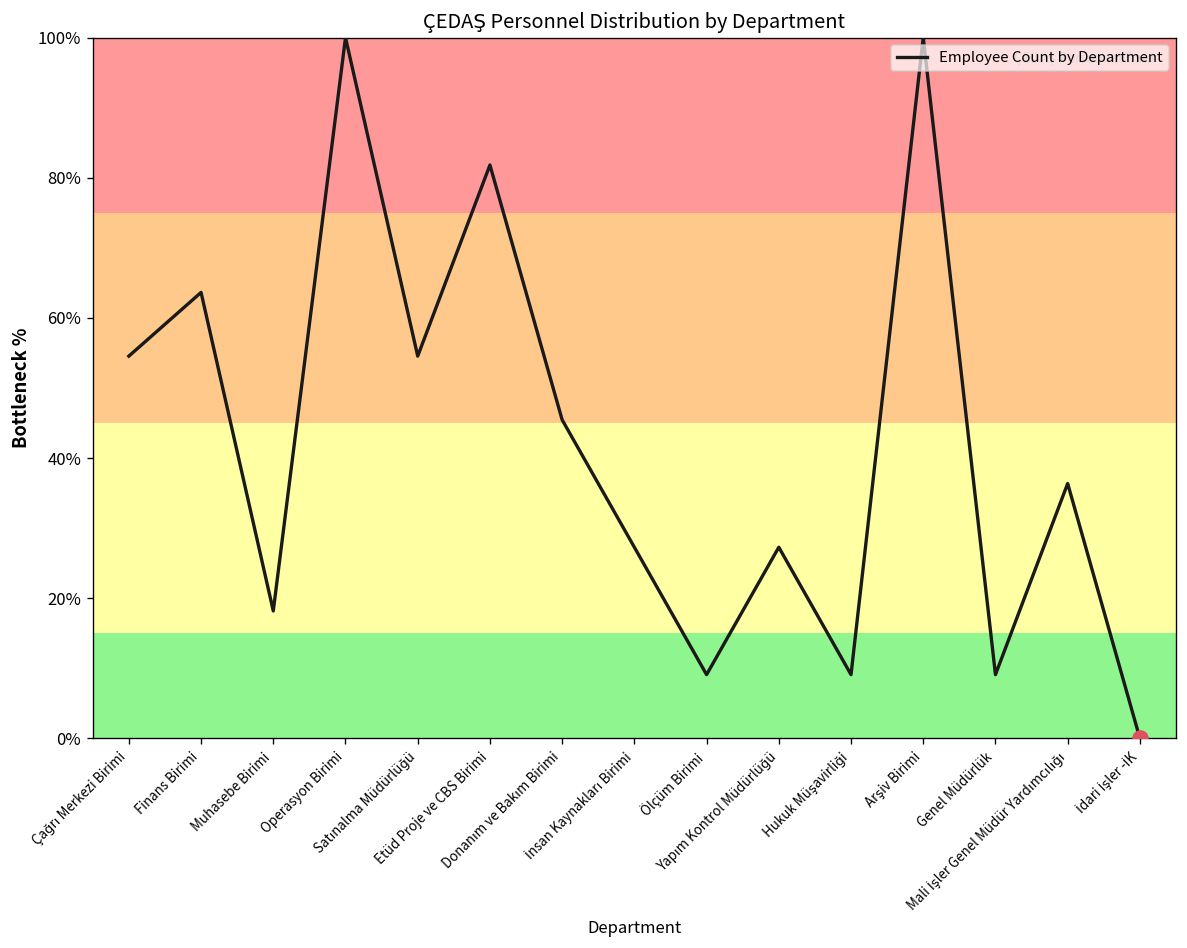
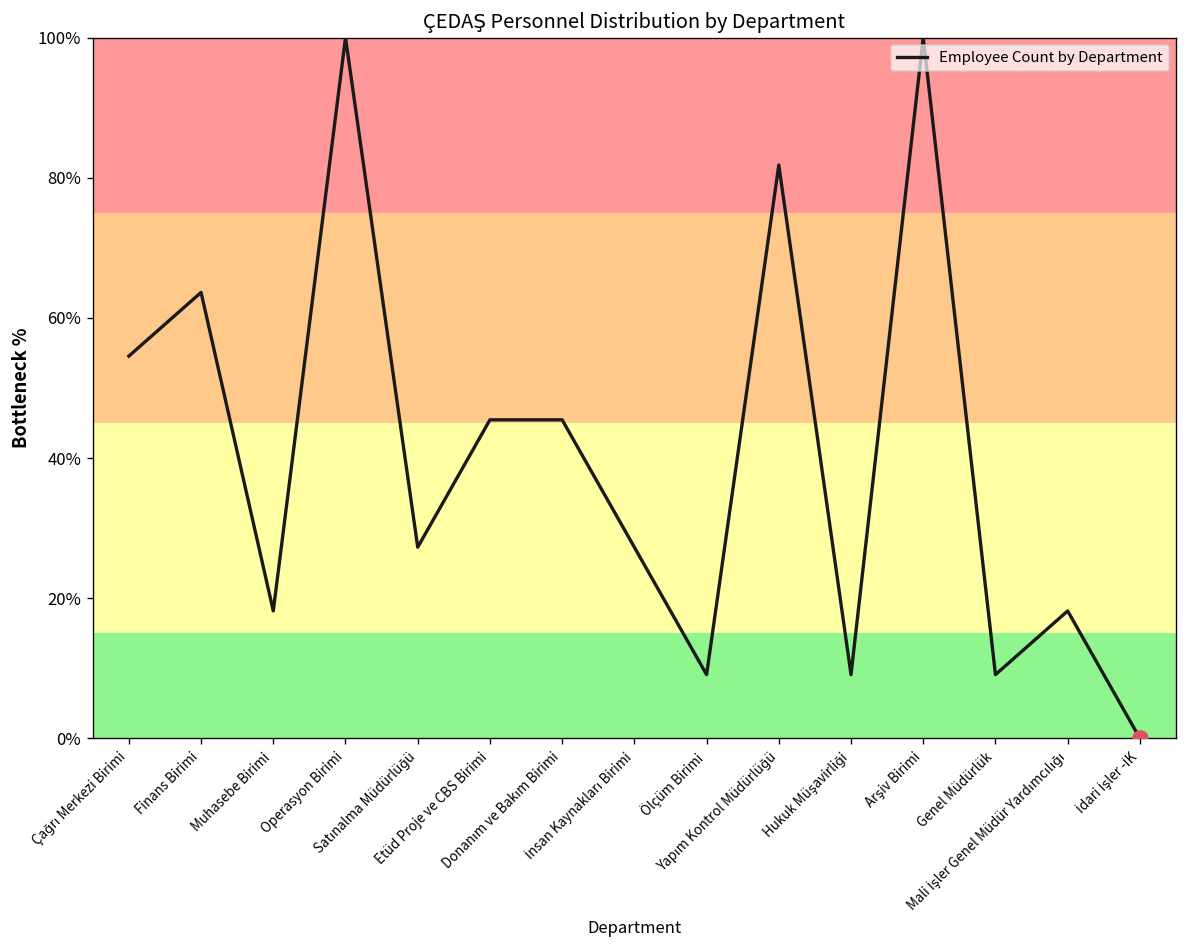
  {
    "Employee Count by Department": {
      "Çağrı Merkezi Birimi": "55%",
      "Finans Birimi": "64%",
      "Muhasebe Birimi": "18%",
      "Operasyon Birimi": "100%",
-     "Satınalma Müdürlüğü": "55%",
-     "Etüd Proje ve CBS Birimi": "82%",
+     "Satınalma Müdürlüğü": "27%",
+     "Etüd Proje ve CBS Birimi": "45%",
      "Donanım ve Bakım Birimi": "45%",
      "İnsan Kaynakları Birimi": "27%",
      "Ölçüm Birimi": "9%",
-     "Yapım Kontrol Müdürlüğü": "27%",
+     "Yapım Kontrol Müdürlüğü": "82%",
      "Hukuk Müşavirliği": "9%",
      "Arşiv Birimi": "100%",
      "Genel Müdürlük": "9%",
-     "Mali İşler Genel Müdür Yardımcılığı": "36%"
+     "Mali İşler Genel Müdür Yardımcılığı": "18%"
    }
  }
